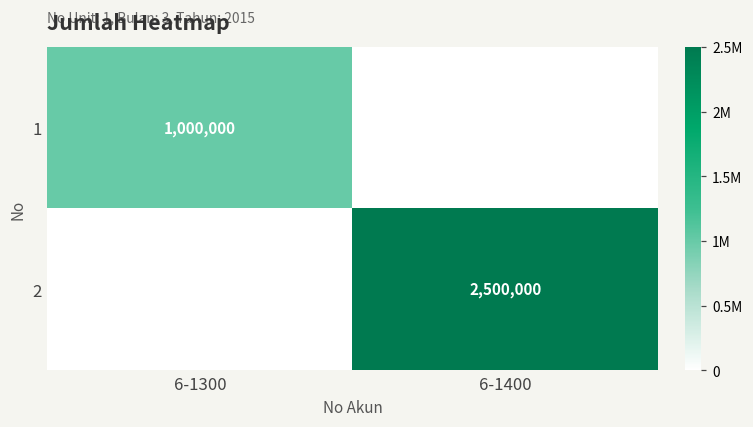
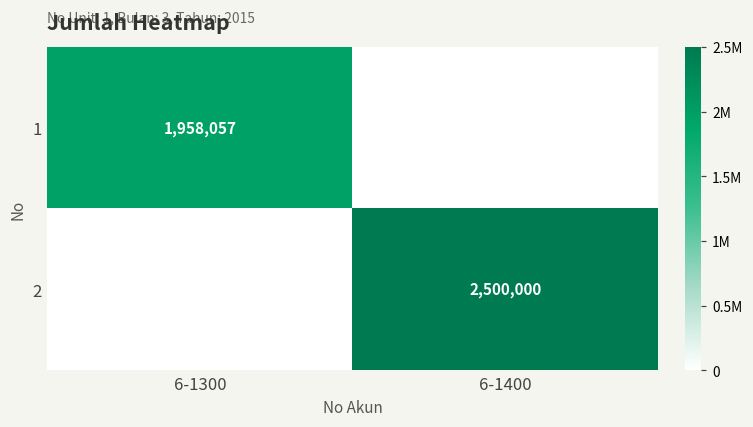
  {
    "1": {
-     "6-1300": "1,000,000"
+     "6-1300": "1,958,057"
    },
    "2": {
      "6-1400": "2,500,000"
    }
  }
